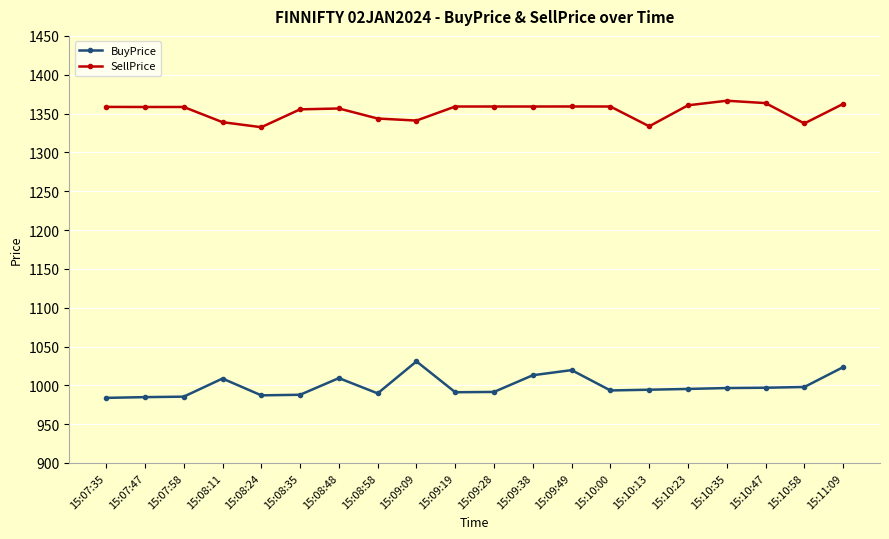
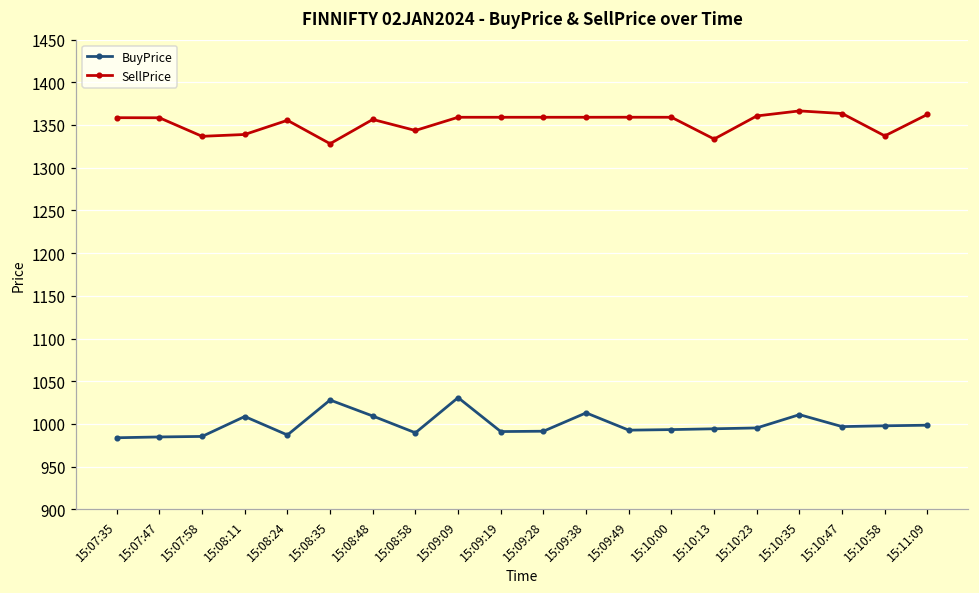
  {
    "BuyPrice": {
      "15:07:35": 980,
      "15:07:47": 980,
      "15:07:58": 990,
      "15:08:11": 1010,
      "15:08:24": 990,
-     "15:08:35": 990,
+     "15:08:35": 1030,
      "15:08:48": 1010,
      "15:08:58": 990,
      "15:09:09": 1030,
      "15:09:19": 990,
      "15:09:28": 990,
      "15:09:38": 1010,
-     "15:09:49": 1020,
+     "15:09:49": 990,
      "15:10:00": 990,
      "15:10:13": 990,
      "15:10:23": 1000,
-     "15:10:35": 1000,
+     "15:10:35": 1010,
      "15:10:47": 1000,
      "15:10:58": 1000,
-     "15:11:09": 1020
+     "15:11:09": 1000
    },
    "SellPrice": {
      "15:07:35": 1360,
      "15:07:47": 1360,
-     "15:07:58": 1360,
+     "15:07:58": 1340,
      "15:08:11": 1340,
-     "15:08:24": 1330,
-     "15:08:35": 1360,
+     "15:08:24": 1360,
+     "15:08:35": 1330,
      "15:08:48": 1360,
      "15:08:58": 1340,
-     "15:09:09": 1340,
+     "15:09:09": 1360,
      "15:09:19": 1360,
      "15:09:28": 1360,
      "15:09:38": 1360,
      "15:09:49": 1360,
      "15:10:00": 1360,
      "15:10:13": 1330,
      "15:10:23": 1360,
      "15:10:35": 1370,
      "15:10:47": 1360,
      "15:10:58": 1340,
      "15:11:09": 1360
    }
  }
